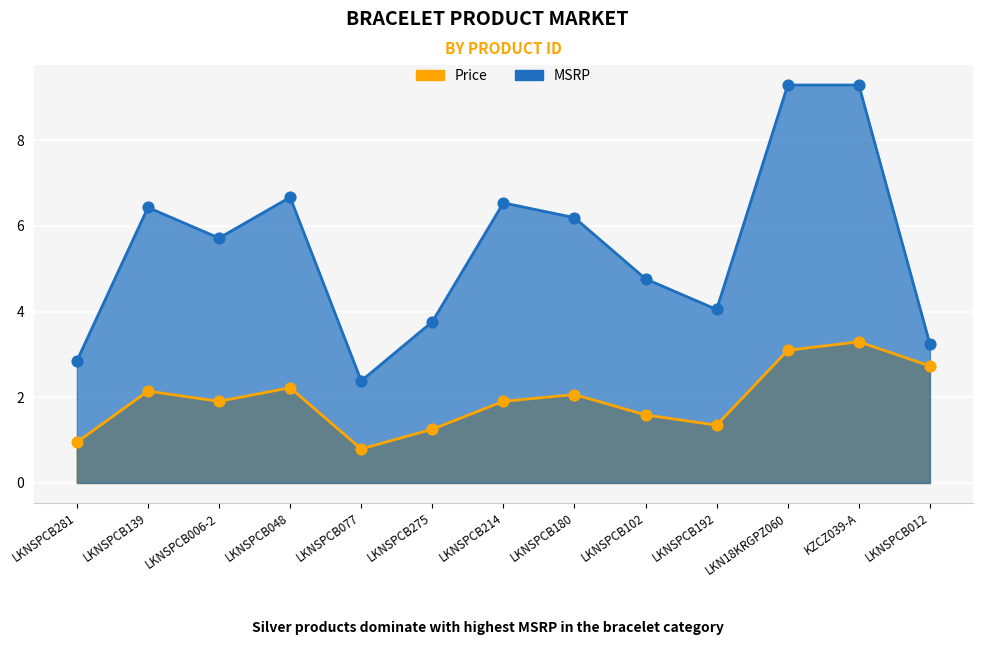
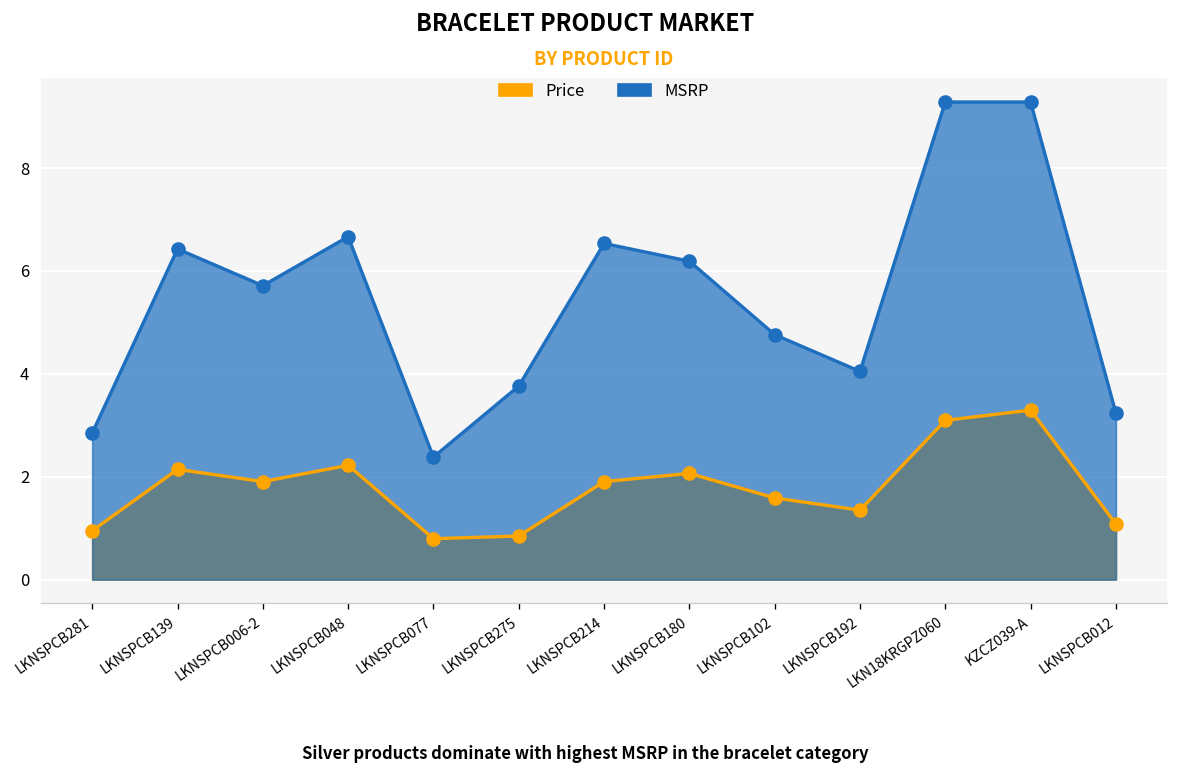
  {
    "Price": {
      "LKNSPCB281": 0.9,
      "LKNSPCB139": 2.1,
      "LKNSPCB006-2": 1.9,
      "LKNSPCB048": 2.2,
      "LKNSPCB077": 0.8,
-     "LKNSPCB275": 1.3,
+     "LKNSPCB275": 0.8,
      "LKNSPCB214": 1.9,
      "LKNSPCB180": 2.1,
      "LKNSPCB102": 1.6,
      "LKNSPCB192": 1.3,
      "LKN18KRGPZ060": 3.1,
      "KZCZ039-A": 3.3,
-     "LKNSPCB012": 2.7
+     "LKNSPCB012": 1.1
    },
    "MSRP": {
      "LKNSPCB281": 2.8,
      "LKNSPCB139": 6.4,
      "LKNSPCB006-2": 5.7,
      "LKNSPCB048": 6.7,
      "LKNSPCB077": 2.4,
      "LKNSPCB275": 3.8,
      "LKNSPCB214": 6.5,
      "LKNSPCB180": 6.2,
      "LKNSPCB102": 4.8,
      "LKNSPCB192": 4.0,
      "LKN18KRGPZ060": 9.3,
      "KZCZ039-A": 9.3,
      "LKNSPCB012": 3.2
    }
  }
